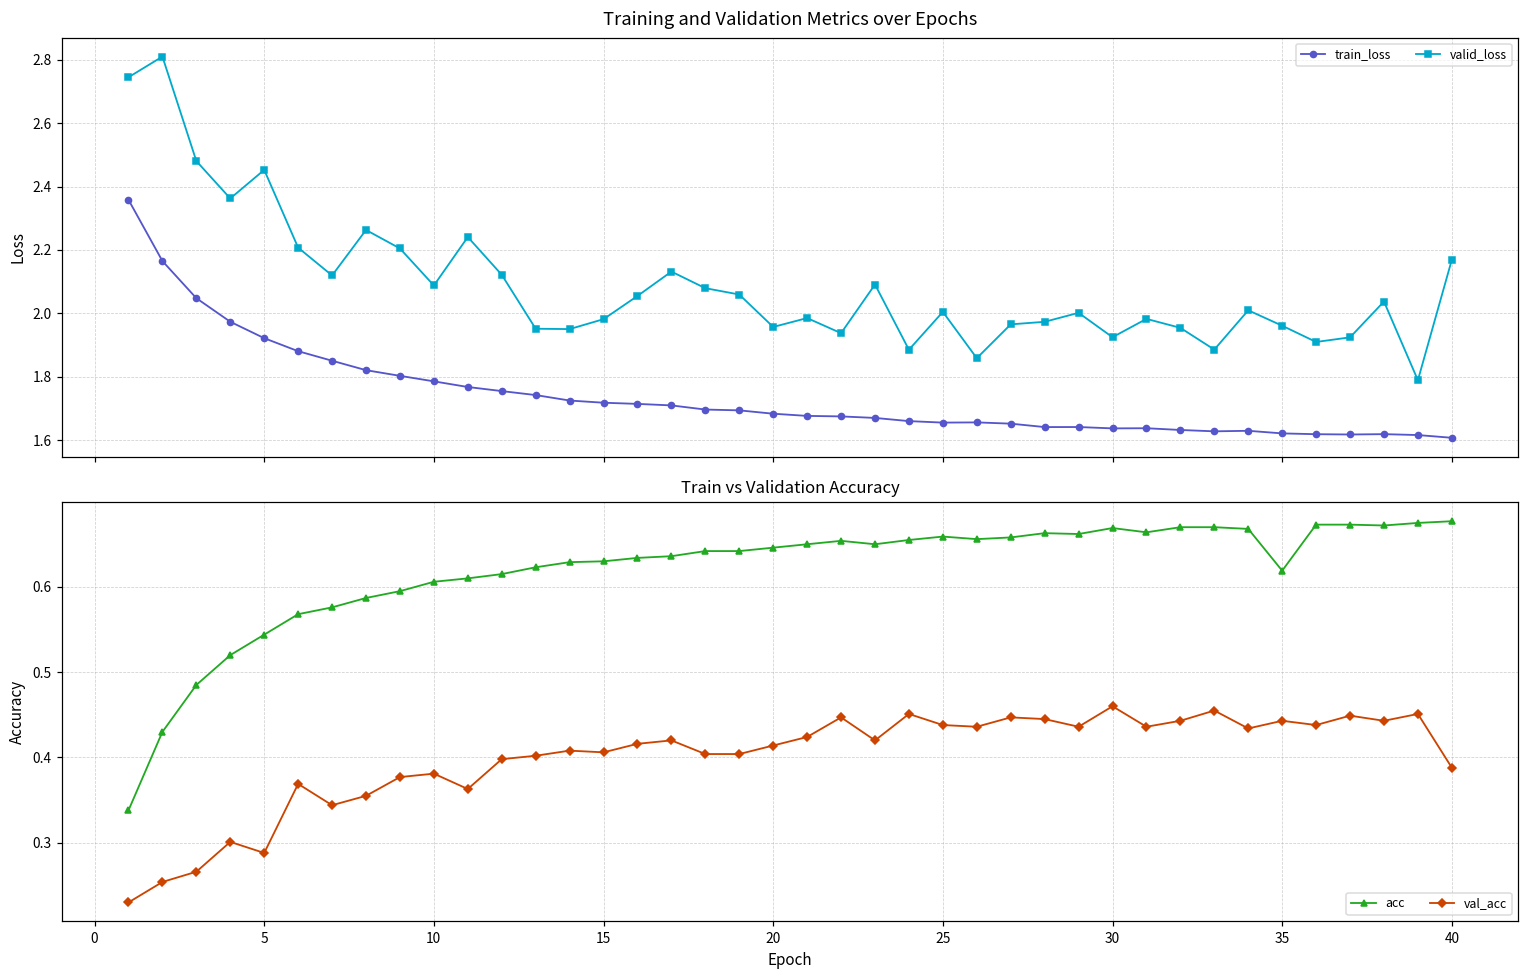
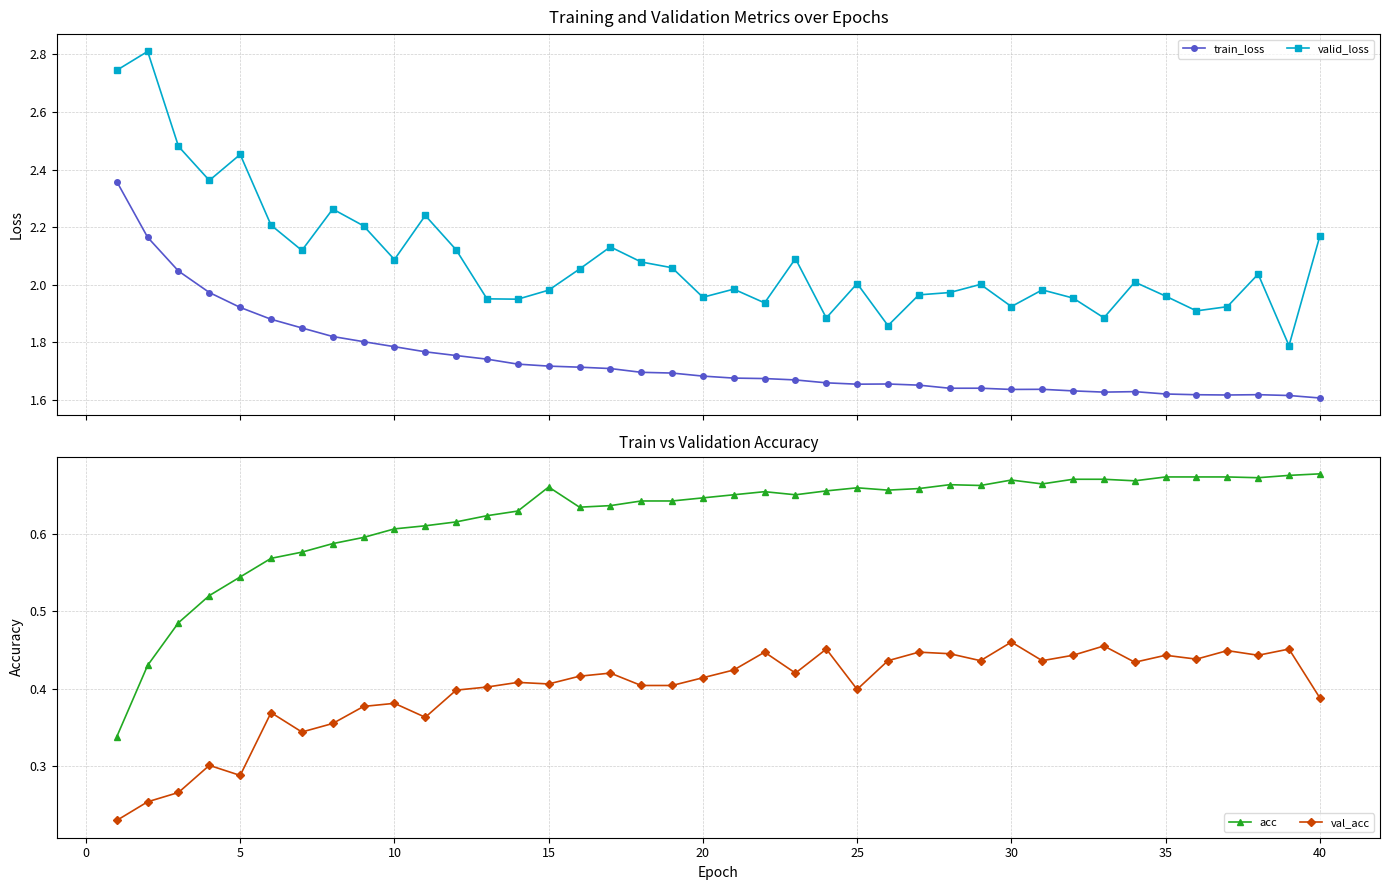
  {
    "Train vs Validation Accuracy": {
      "acc": {
        "5": 0.54,
        "10": 0.61,
-       "15": 0.63,
+       "15": 0.66,
        "20": 0.65,
        "25": 0.66,
        "30": 0.67,
-       "35": 0.62,
+       "35": 0.67,
        "40": 0.68
      },
      "val_acc": {
        "5": 0.29,
        "10": 0.38,
        "15": 0.41,
        "20": 0.41,
-       "25": 0.44,
+       "25": 0.40,
        "30": 0.46,
        "35": 0.44,
        "40": 0.39
      }
    }
  }
